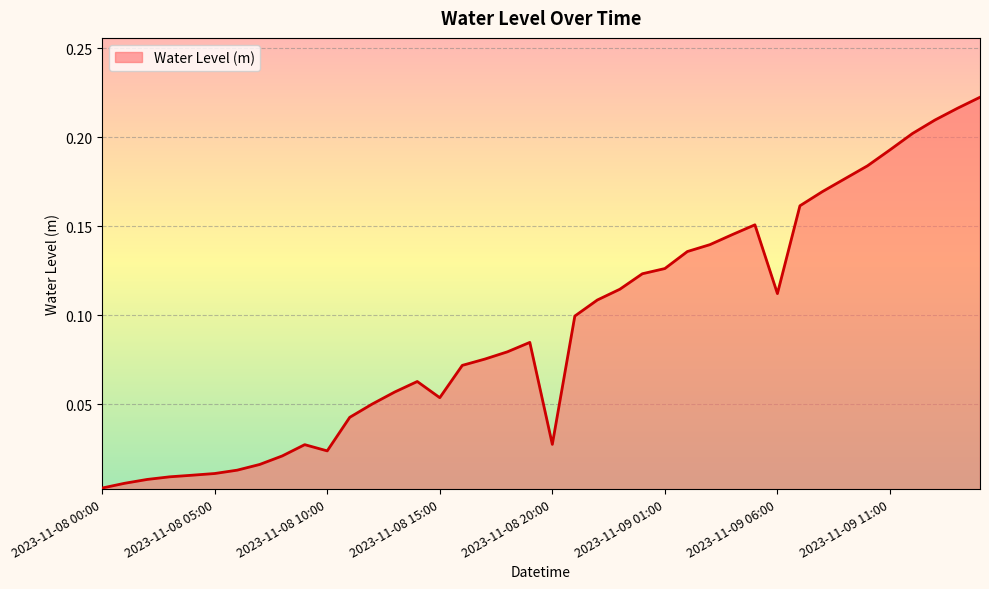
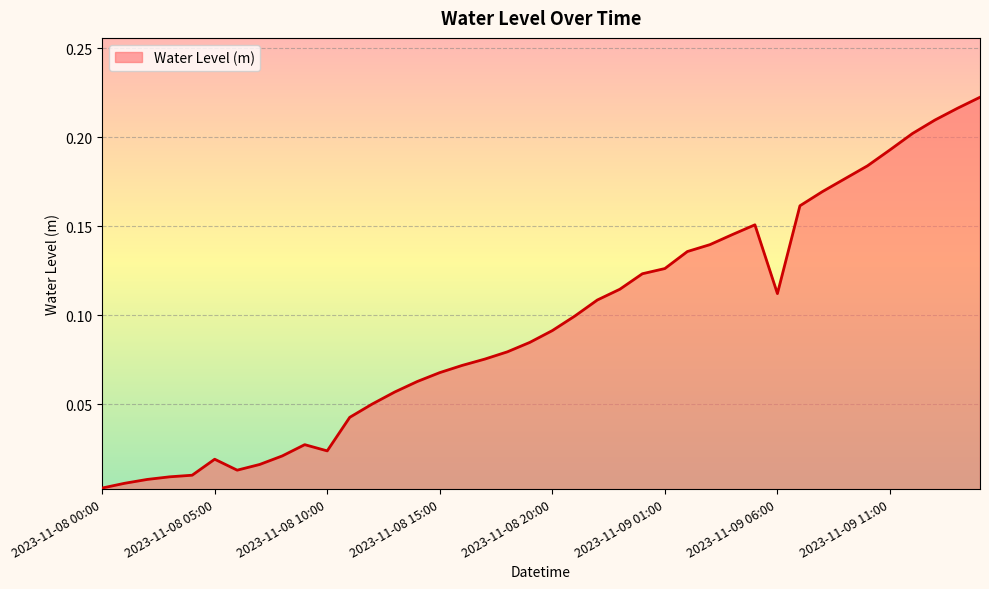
  {
    "2023-11-08 00:00": 0.003,
-   "2023-11-08 05:00": 0.011,
+   "2023-11-08 05:00": 0.019,
    "2023-11-08 10:00": 0.024,
-   "2023-11-08 15:00": 0.054,
-   "2023-11-08 20:00": 0.027,
+   "2023-11-08 15:00": 0.068,
+   "2023-11-08 20:00": 0.091,
    "2023-11-09 01:00": 0.126,
    "2023-11-09 06:00": 0.112,
    "2023-11-09 11:00": 0.193
  }
